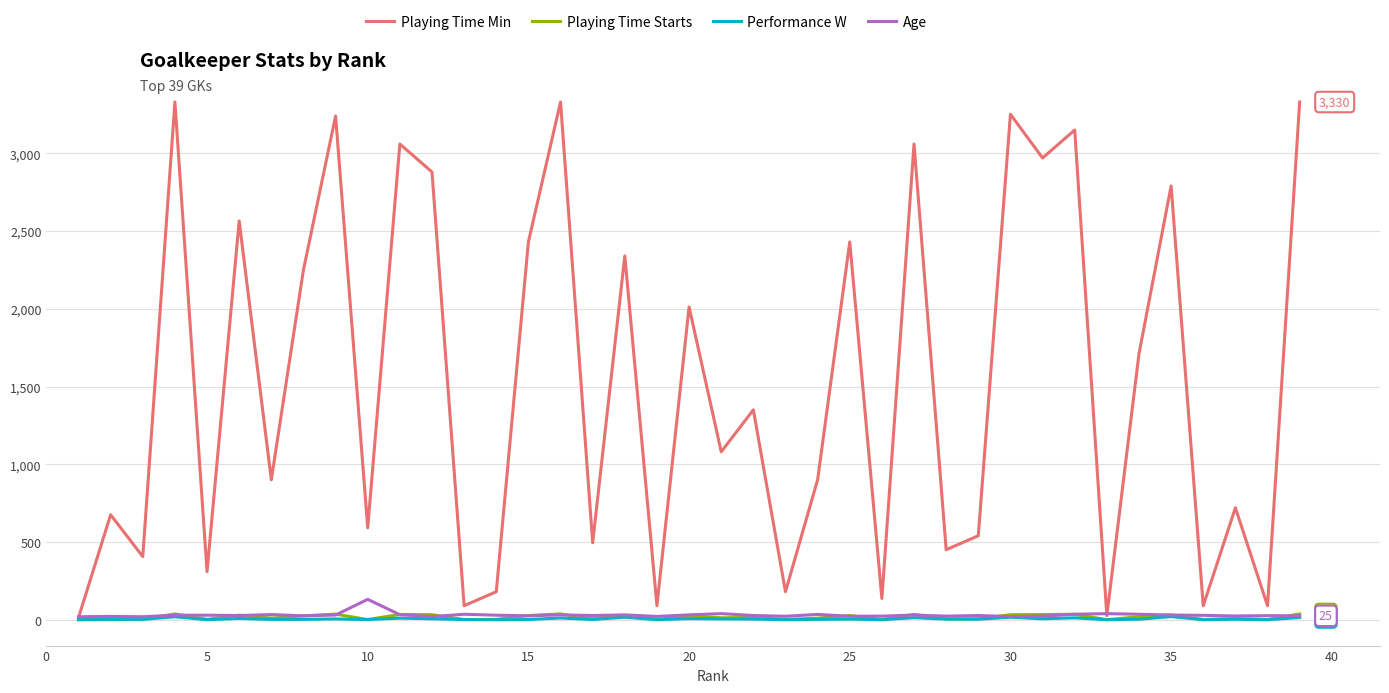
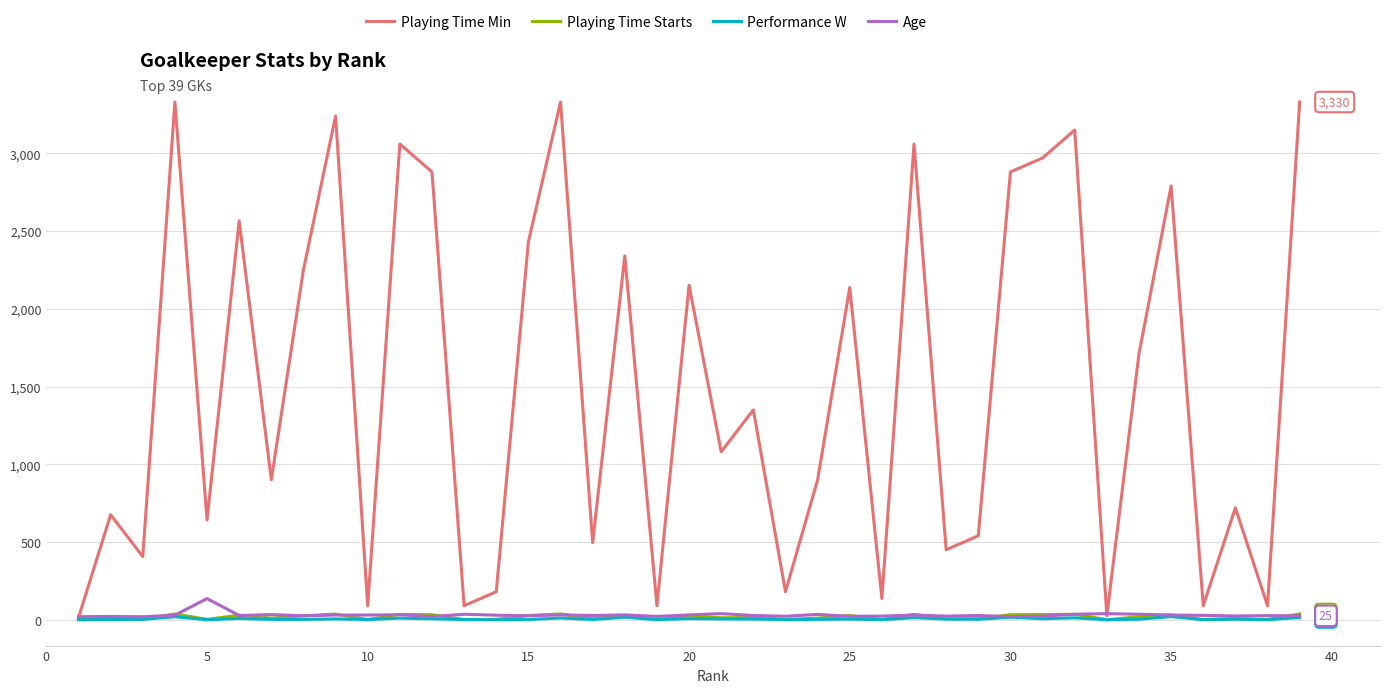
  {
    "Playing Time Min": {
-     "5": "310",
-     "10": "590",
+     "5": "640",
+     "10": "90",
      "15": "2,430",
-     "20": "2,010",
-     "25": "2,430",
-     "30": "3,250",
+     "20": "2,150",
+     "25": "2,140",
+     "30": "2,880",
      "35": "2,790"
    },
    "Performance W": {
      "15": "0",
      "20": "10",
      "25": "0"
    },
    "Age": {
-     "5": "30",
-     "10": "130"
+     "5": "140",
+     "10": "30"
    }
  }
